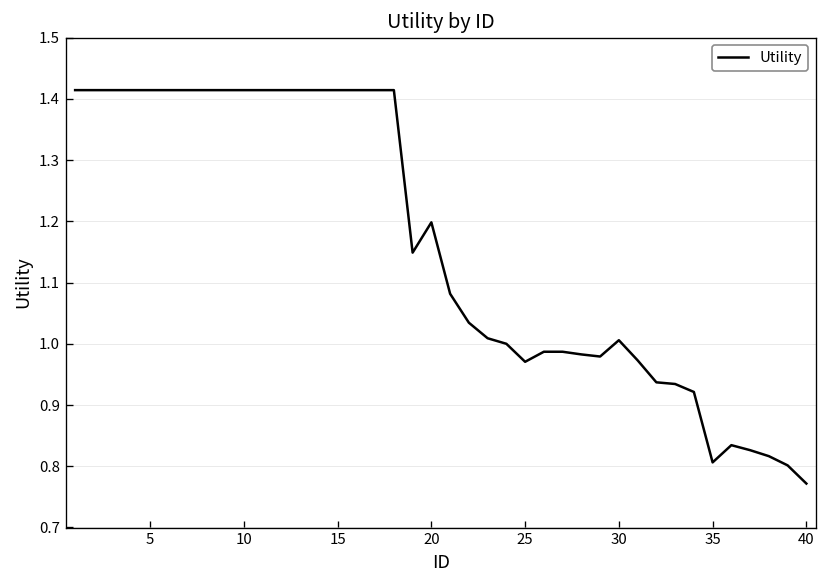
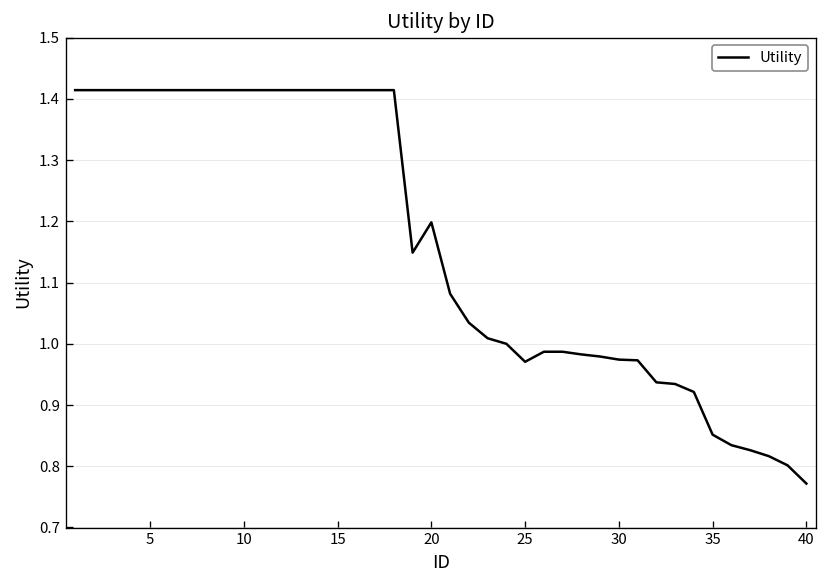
  {
    "5": 1.41,
    "10": 1.41,
    "15": 1.41,
    "20": 1.20,
    "25": 0.97,
-   "30": 1.01,
-   "35": 0.81,
+   "30": 0.97,
+   "35": 0.85,
    "40": 0.77
  }
